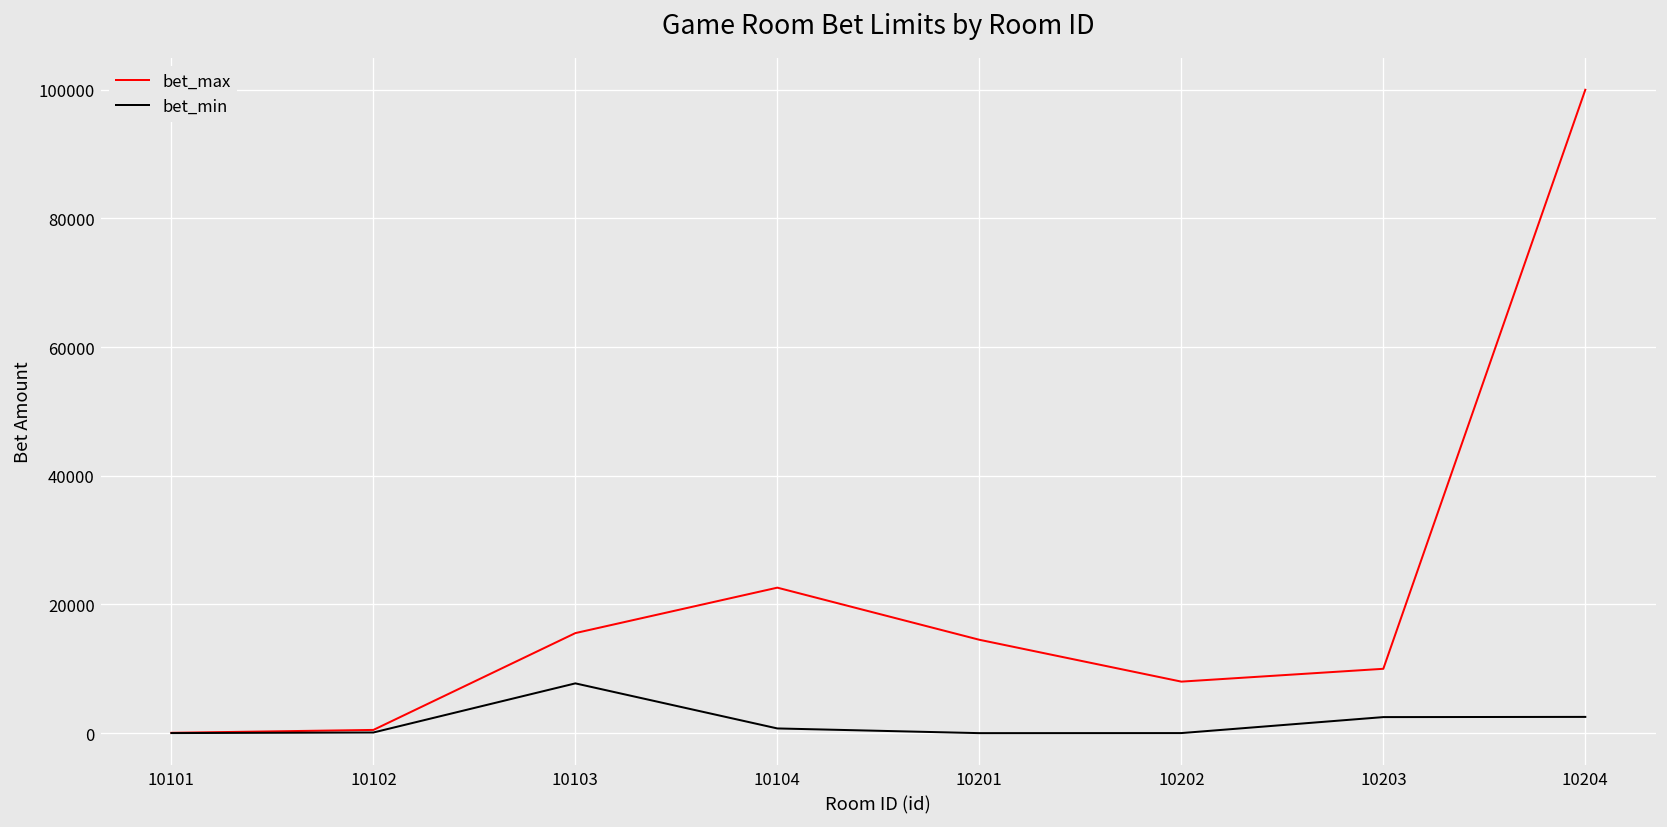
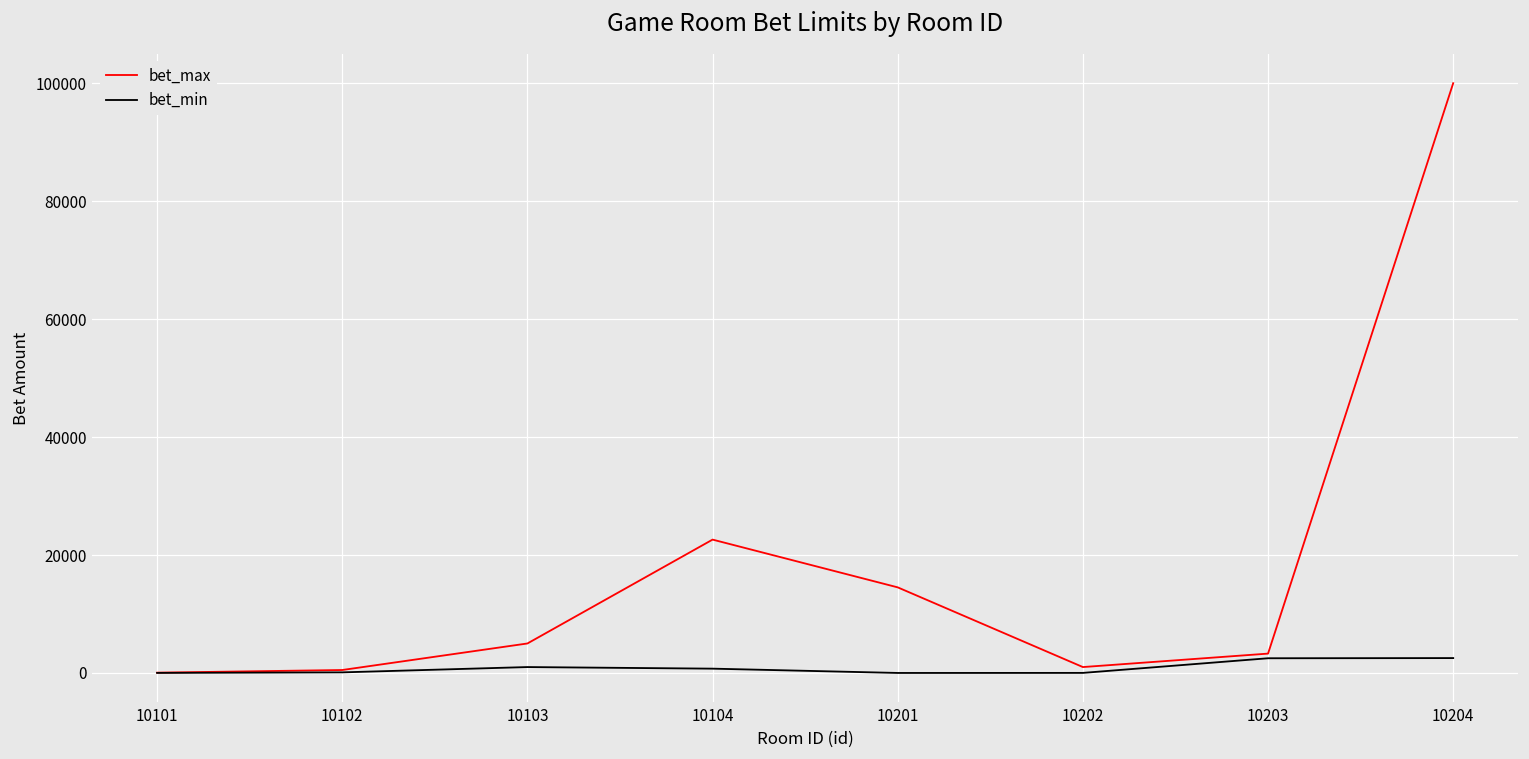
  {
    "bet_max": {
-     "10103": 16000,
+     "10103": 5000,
      "10104": 23000,
      "10201": 15000,
-     "10202": 8000,
-     "10203": 10000,
+     "10202": 1000,
+     "10203": 3000,
      "10204": 100000
    },
    "bet_min": {
-     "10103": 8000,
+     "10103": 1000,
      "10104": 1000,
      "10201": 0,
      "10202": 0,
      "10203": 2000,
      "10204": 3000
    }
  }
